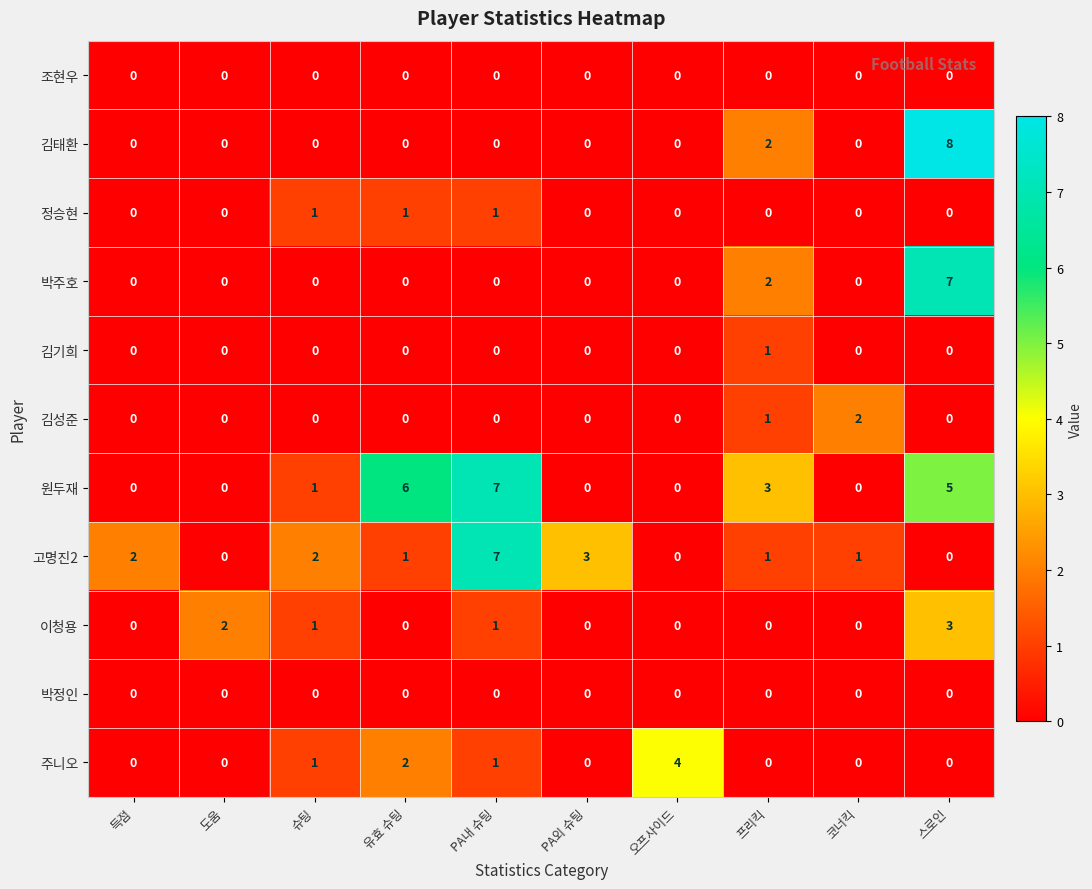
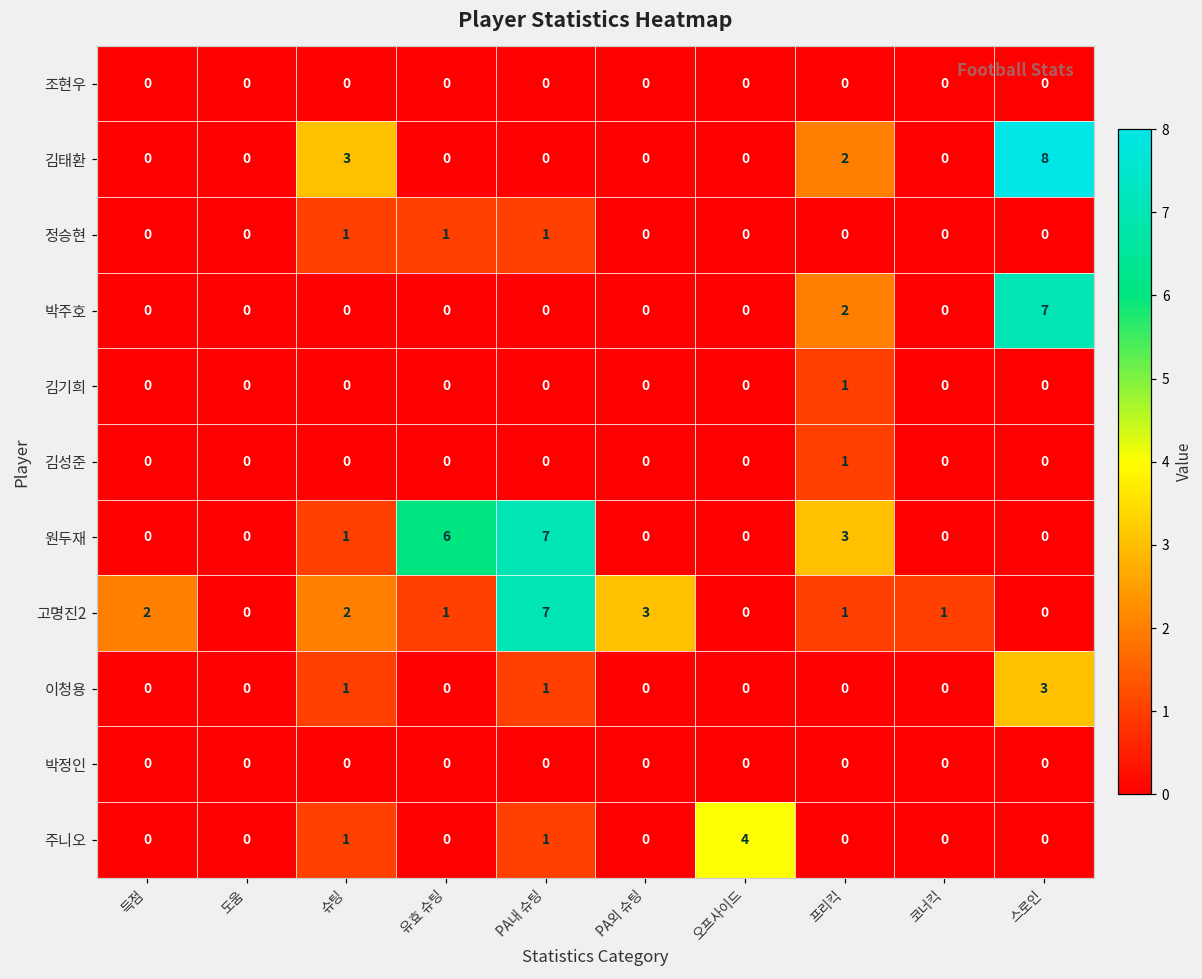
  {
    "조현우": {
      "득점": 0,
      "도움": 0,
      "슈팅": 0,
      "유효 슈팅": 0,
      "PA내 슈팅": 0,
      "PA외 슈팅": 0,
      "오프사이드": 0,
      "프리킥": 0,
      "코너킥": 0
    },
    "김태환": {
      "득점": 0,
      "도움": 0,
-     "슈팅": 0,
+     "슈팅": 3,
      "유효 슈팅": 0,
      "PA내 슈팅": 0,
      "PA외 슈팅": 0,
      "오프사이드": 0,
      "프리킥": 2,
      "코너킥": 0,
      "스로인": 8
    },
    "정승현": {
      "득점": 0,
      "도움": 0,
      "슈팅": 1,
      "유효 슈팅": 1,
      "PA내 슈팅": 1,
      "PA외 슈팅": 0,
      "오프사이드": 0,
      "프리킥": 0,
      "코너킥": 0,
      "스로인": 0
    },
    "박주호": {
      "득점": 0,
      "도움": 0,
      "슈팅": 0,
      "유효 슈팅": 0,
      "PA내 슈팅": 0,
      "PA외 슈팅": 0,
      "오프사이드": 0,
      "프리킥": 2,
      "코너킥": 0,
      "스로인": 7
    },
    "김기희": {
      "득점": 0,
      "도움": 0,
      "슈팅": 0,
      "유효 슈팅": 0,
      "PA내 슈팅": 0,
      "PA외 슈팅": 0,
      "오프사이드": 0,
      "프리킥": 1,
      "코너킥": 0,
      "스로인": 0
    },
    "김성준": {
      "득점": 0,
      "도움": 0,
      "슈팅": 0,
      "유효 슈팅": 0,
      "PA내 슈팅": 0,
      "PA외 슈팅": 0,
      "오프사이드": 0,
      "프리킥": 1,
-     "코너킥": 2,
+     "코너킥": 0,
      "스로인": 0
    },
    "원두재": {
      "득점": 0,
      "도움": 0,
      "슈팅": 1,
      "유효 슈팅": 6,
      "PA내 슈팅": 7,
      "PA외 슈팅": 0,
      "오프사이드": 0,
      "프리킥": 3,
      "코너킥": 0,
-     "스로인": 5
+     "스로인": 0
    },
    "고명진2": {
      "득점": 2,
      "도움": 0,
      "슈팅": 2,
      "유효 슈팅": 1,
      "PA내 슈팅": 7,
      "PA외 슈팅": 3,
      "오프사이드": 0,
      "프리킥": 1,
      "코너킥": 1,
      "스로인": 0
    },
    "이청용": {
      "득점": 0,
-     "도움": 2,
+     "도움": 0,
      "슈팅": 1,
      "유효 슈팅": 0,
      "PA내 슈팅": 1,
      "PA외 슈팅": 0,
      "오프사이드": 0,
      "프리킥": 0,
      "코너킥": 0,
      "스로인": 3
    },
    "박정인": {
      "득점": 0,
      "도움": 0,
      "슈팅": 0,
      "유효 슈팅": 0,
      "PA내 슈팅": 0,
      "PA외 슈팅": 0,
      "오프사이드": 0,
      "프리킥": 0,
      "코너킥": 0,
      "스로인": 0
    },
    "주니오": {
      "득점": 0,
      "도움": 0,
      "슈팅": 1,
-     "유효 슈팅": 2,
+     "유효 슈팅": 0,
      "PA내 슈팅": 1,
      "PA외 슈팅": 0,
      "오프사이드": 4,
      "프리킥": 0,
      "코너킥": 0,
      "스로인": 0
    }
  }
